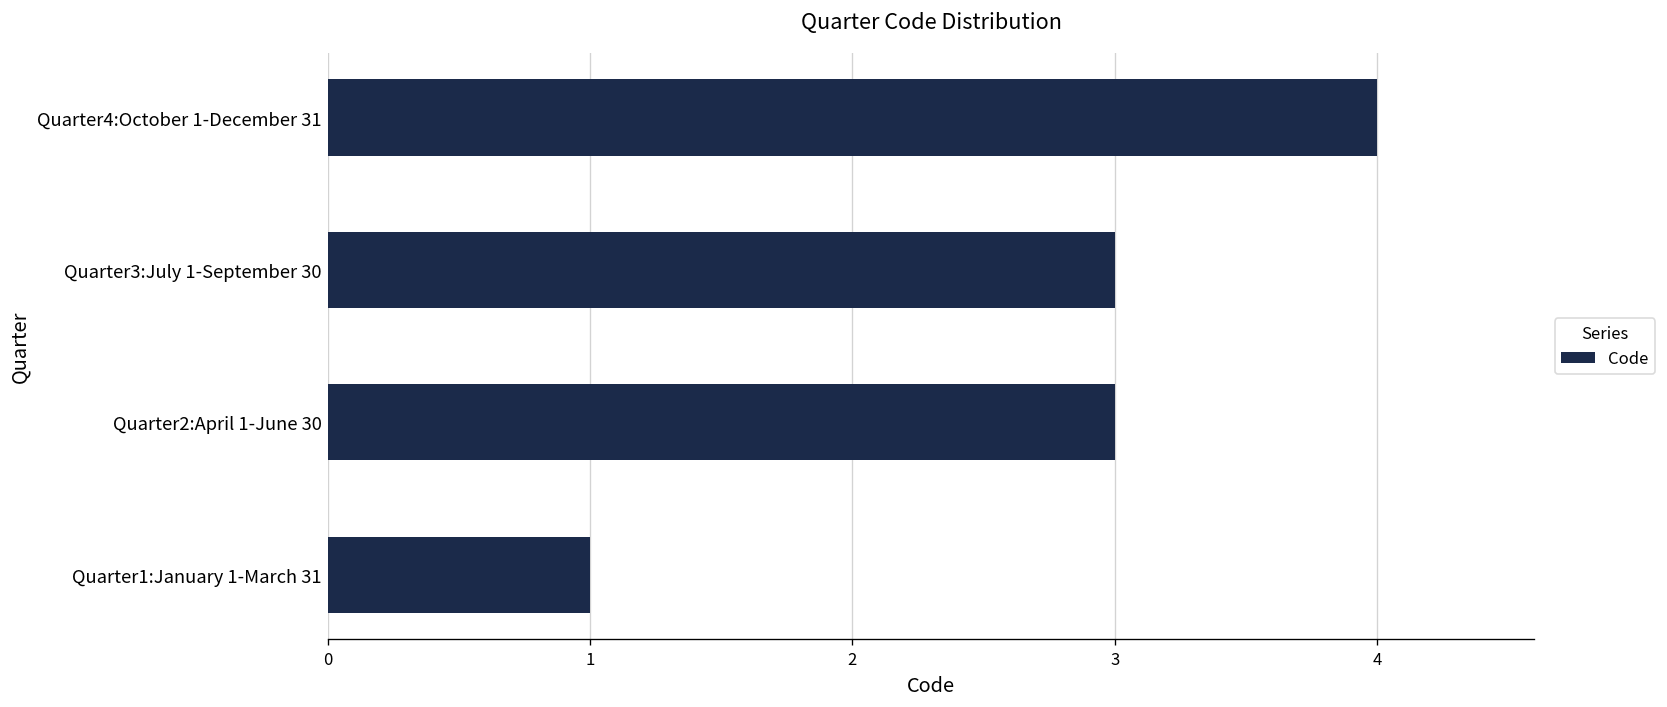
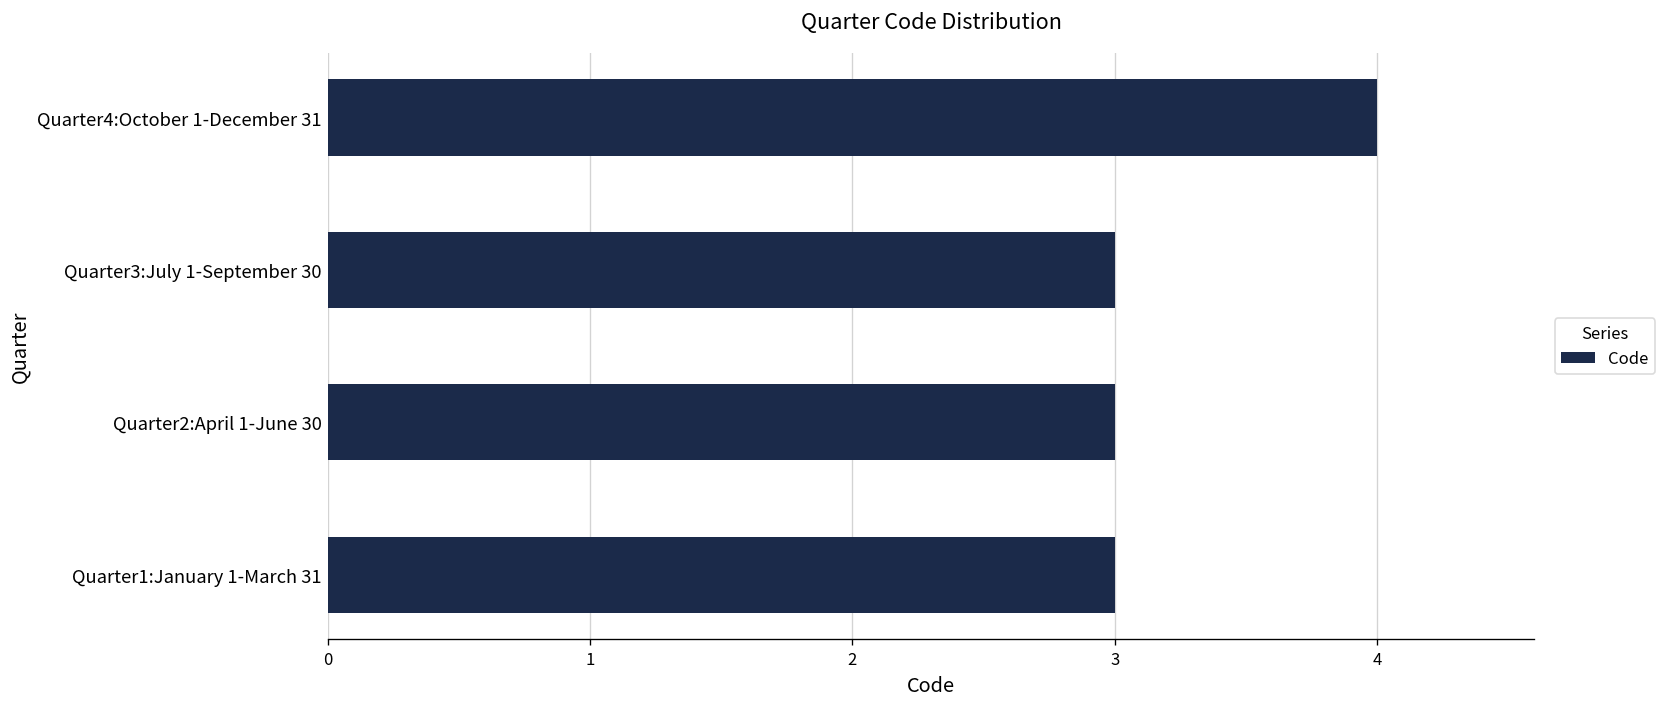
  {
    "Quarter4:October 1-December 31": 4,
    "Quarter3:July 1-September 30": 3,
    "Quarter2:April 1-June 30": 3,
-   "Quarter1:January 1-March 31": 1
+   "Quarter1:January 1-March 31": 3
  }
